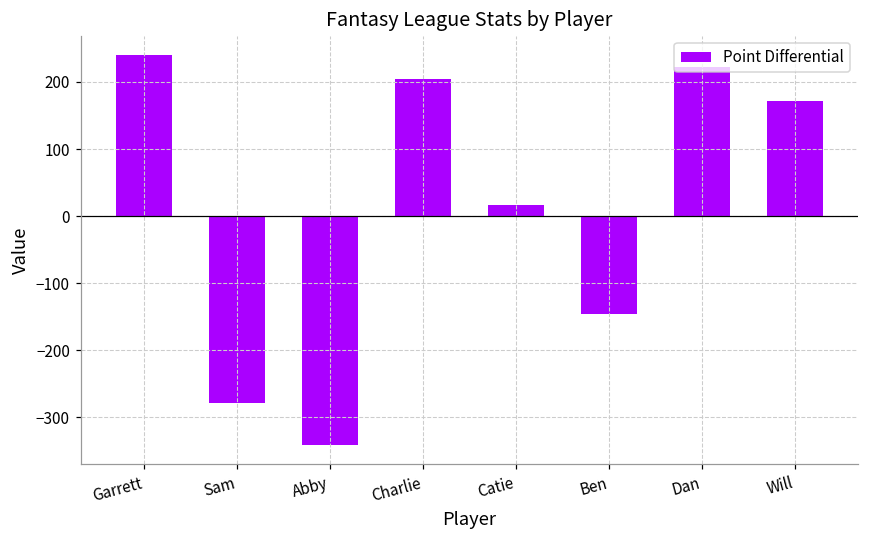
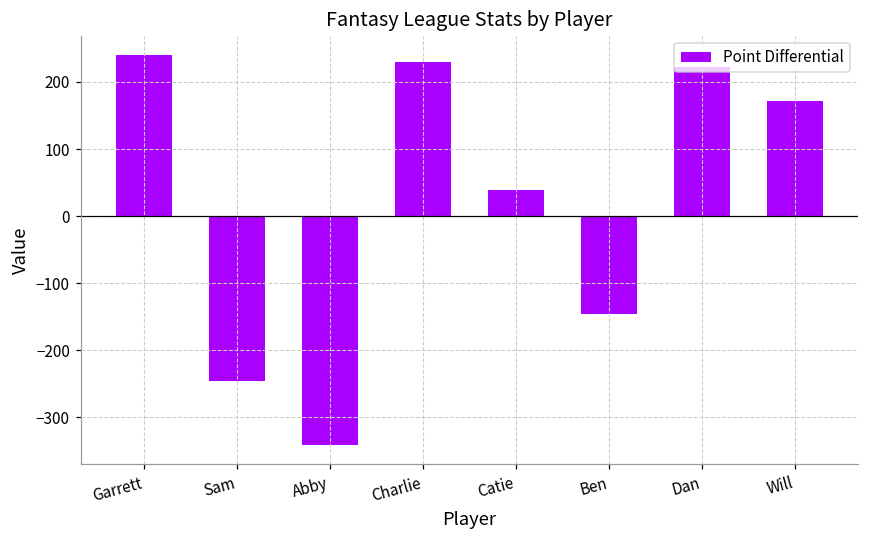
  {
    "Garrett": 240,
-   "Sam": -280,
+   "Sam": -250,
    "Abby": -340,
-   "Charlie": 200,
-   "Catie": 20,
+   "Charlie": 230,
+   "Catie": 40,
    "Ben": -150,
    "Will": 170
  }
